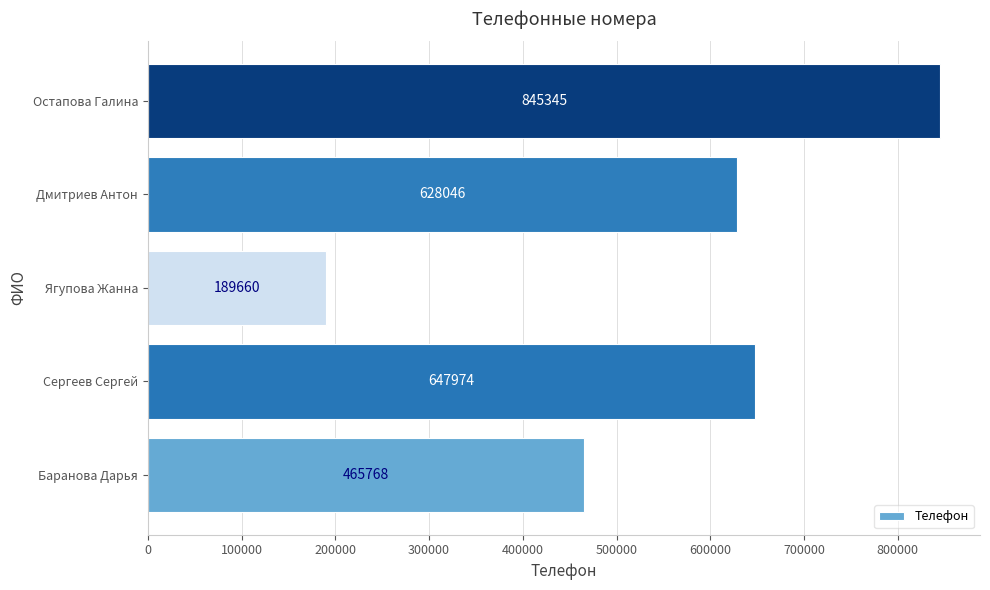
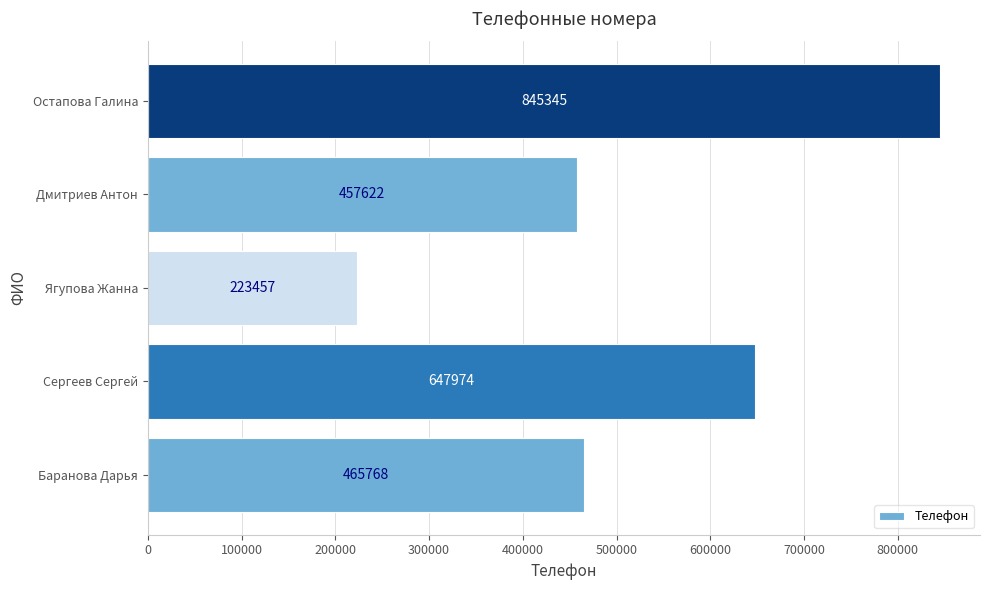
  {
    "Остапова Галина": 845345,
-   "Дмитриев Антон": 628046,
-   "Ягупова Жанна": 189660,
+   "Дмитриев Антон": 457622,
+   "Ягупова Жанна": 223457,
    "Сергеев Сергей": 647974,
    "Баранова Дарья": 465768
  }
